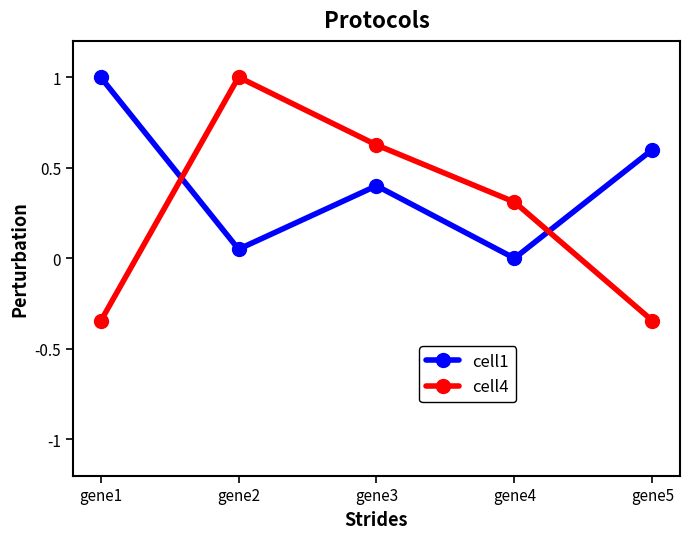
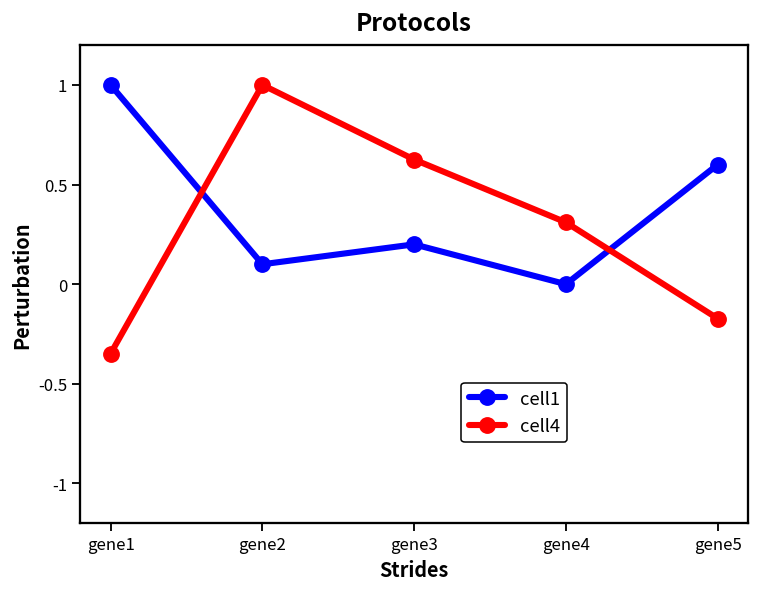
  {
    "cell1": {
      "gene1": 1.00,
-     "gene2": 0.05,
-     "gene3": 0.40,
+     "gene2": 0.10,
+     "gene3": 0.20,
      "gene4": 0.00,
      "gene5": 0.60
    },
    "cell4": {
      "gene1": -0.35,
      "gene2": 1.00,
      "gene3": 0.63,
      "gene4": 0.31,
-     "gene5": -0.34
+     "gene5": -0.17
    }
  }
